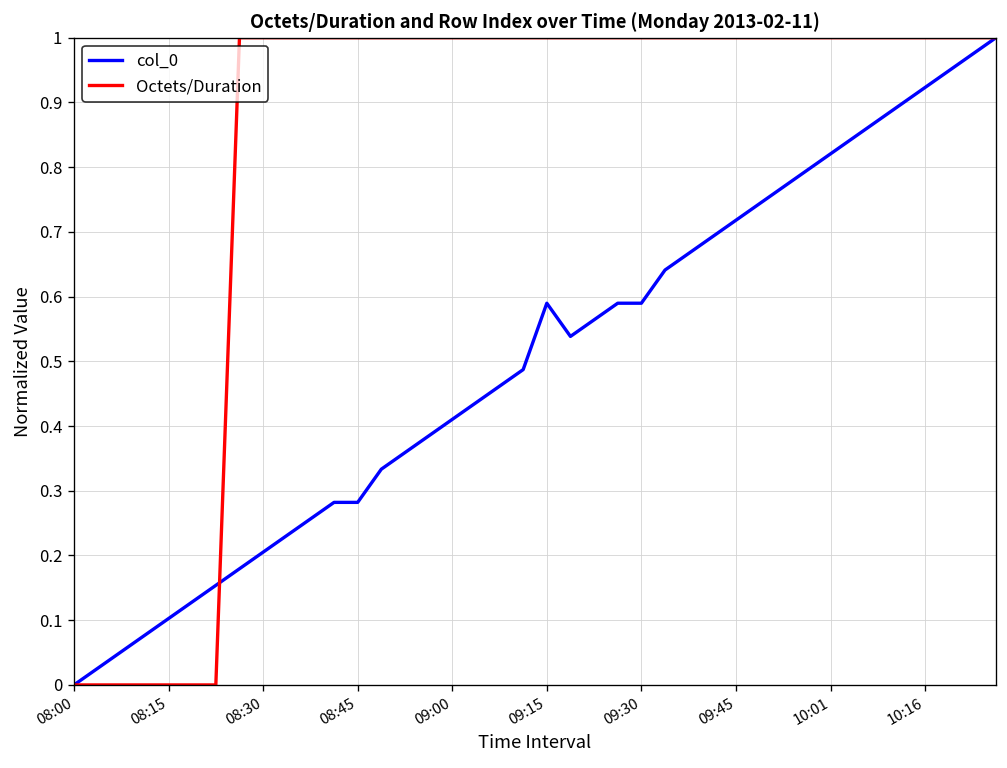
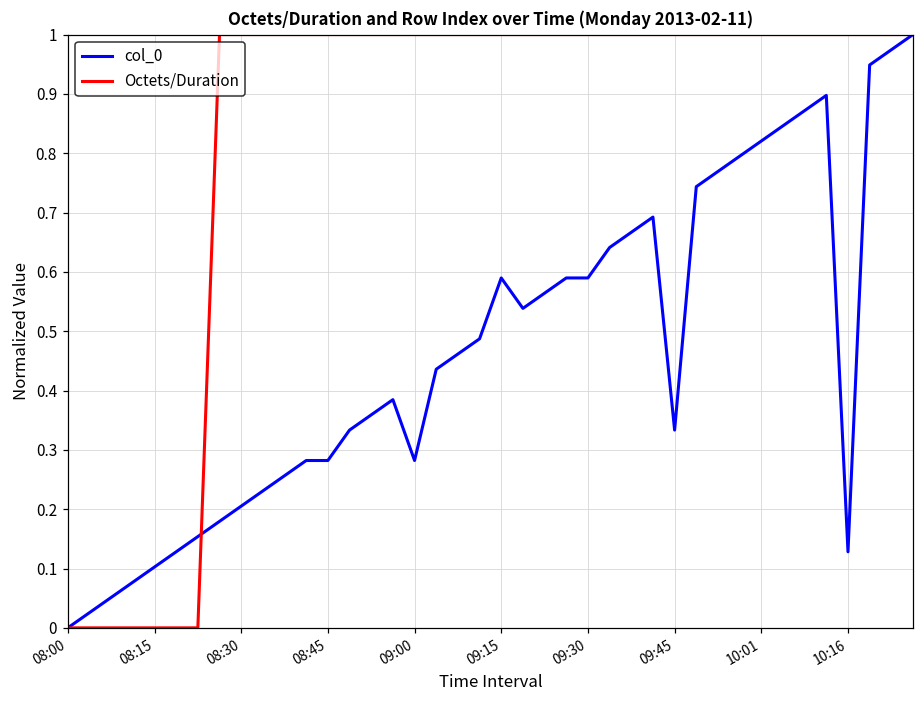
  {
    "col_0": {
      "08:15": 0.10,
      "08:30": 0.21,
      "08:45": 0.28,
-     "09:00": 0.41,
+     "09:00": 0.28,
      "09:15": 0.59,
      "09:30": 0.59,
-     "09:45": 0.72,
+     "09:45": 0.33,
      "10:01": 0.82,
-     "10:16": 0.92
+     "10:16": 0.13
    },
    "Octets/Duration": {
      "08:15": 0.00,
      "08:30": 1.00,
      "08:45": 1.00,
      "09:00": 1.00,
      "09:15": 1.00,
      "09:30": 1.00,
      "09:45": 1.00,
      "10:01": 1.00,
      "10:16": 1.00
    }
  }
